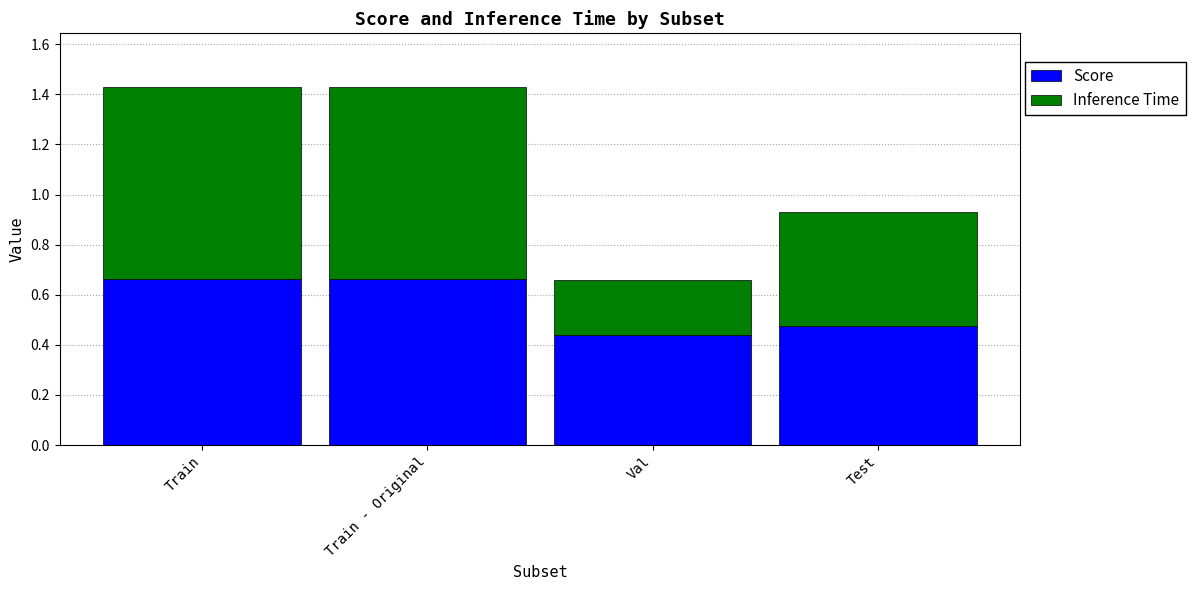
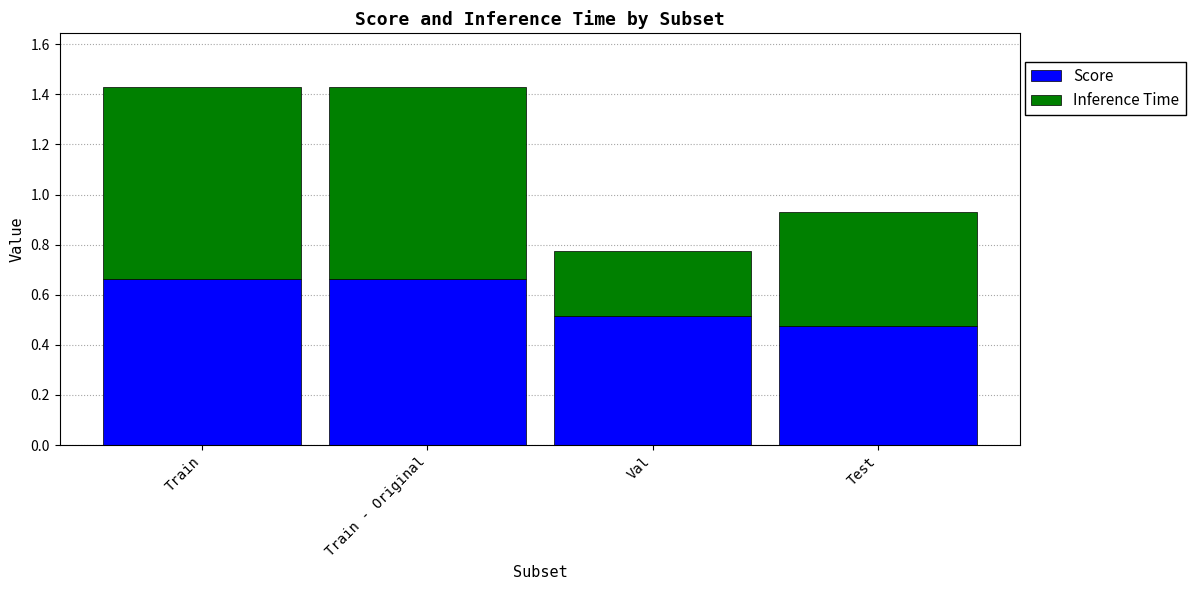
  {
    "Score": {
      "Train": 0.66,
      "Train - Original": 0.66,
-     "Val": 0.44,
+     "Val": 0.51,
      "Test": 0.48
    },
    "Inference Time": {
      "Train": 0.77,
      "Train - Original": 0.77,
-     "Val": 0.22,
+     "Val": 0.26,
      "Test": 0.46
    }
  }
